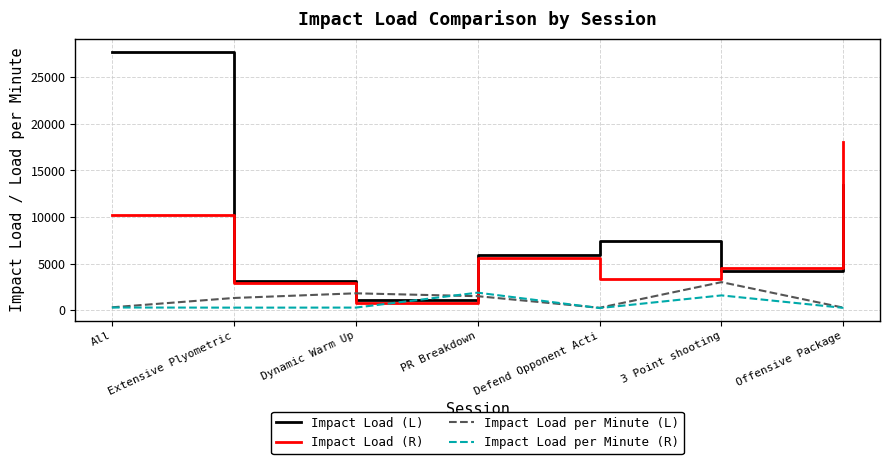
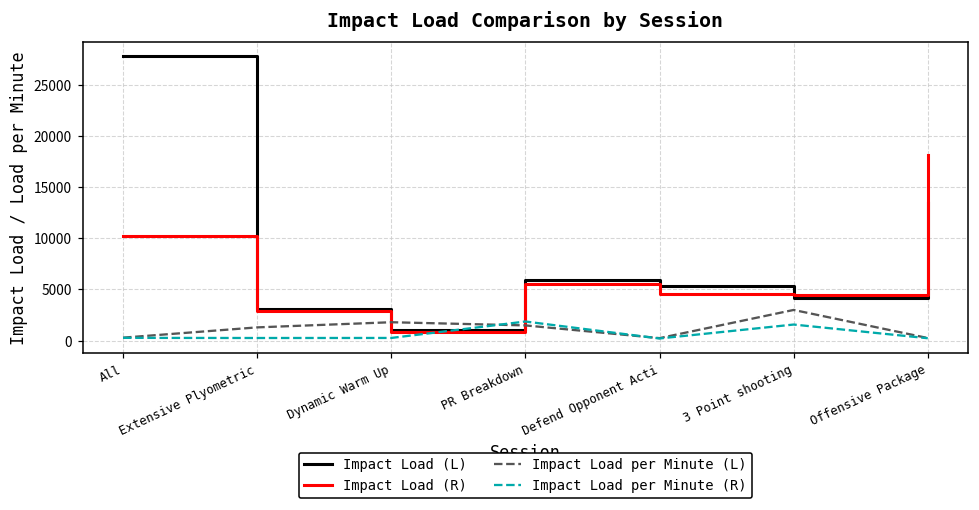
  {
    "Impact Load (L)": {
      "All": 28000,
      "PR Breakdown": 6000,
-     "Defend Opponent Acti": 7000,
+     "Defend Opponent Acti": 5000,
      "3 Point shooting": 4000,
      "Offensive Package": 13000
    },
    "Impact Load (R)": {
      "All": 10000,
      "PR Breakdown": 6000,
-     "Defend Opponent Acti": 3000,
+     "Defend Opponent Acti": 5000,
      "3 Point shooting": 4000,
      "Offensive Package": 18000
    },
    "Impact Load per Minute (L)": {
      "Extensive Plyometric": 1000,
      "Dynamic Warm Up": 2000,
      "PR Breakdown": 1000,
      "3 Point shooting": 3000
    },
    "Impact Load per Minute (R)": {
      "Extensive Plyometric": 0,
      "Dynamic Warm Up": 0,
      "PR Breakdown": 2000,
      "3 Point shooting": 2000
    }
  }
